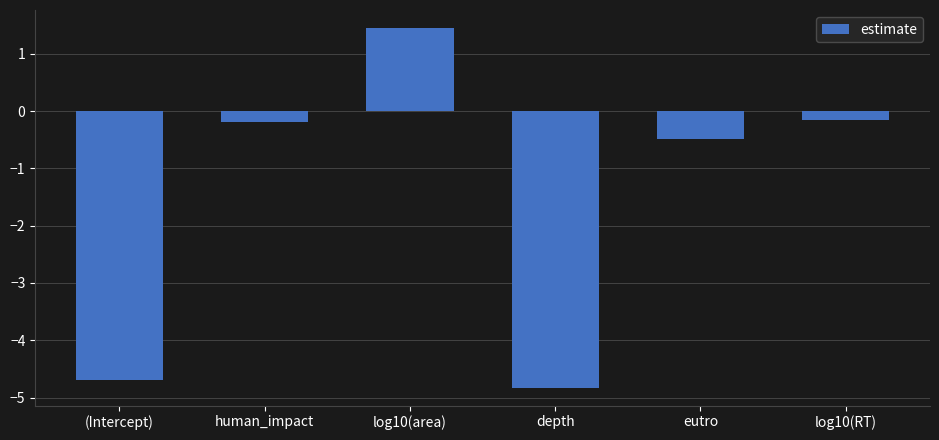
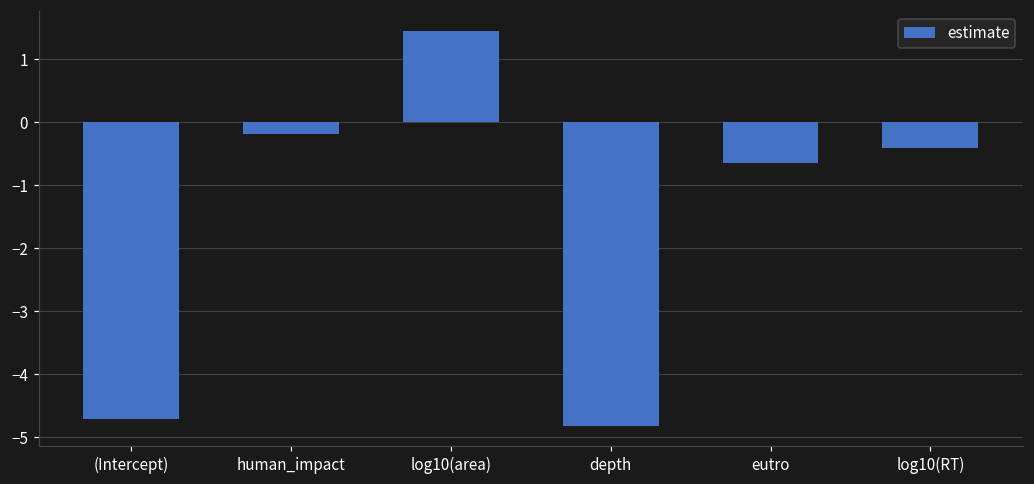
  {
    "(Intercept)": -4.7,
    "human_impact": -0.2,
    "log10(area)": 1.5,
    "depth": -4.8,
-   "eutro": -0.5,
-   "log10(RT)": -0.2
+   "eutro": -0.6,
+   "log10(RT)": -0.4
  }
